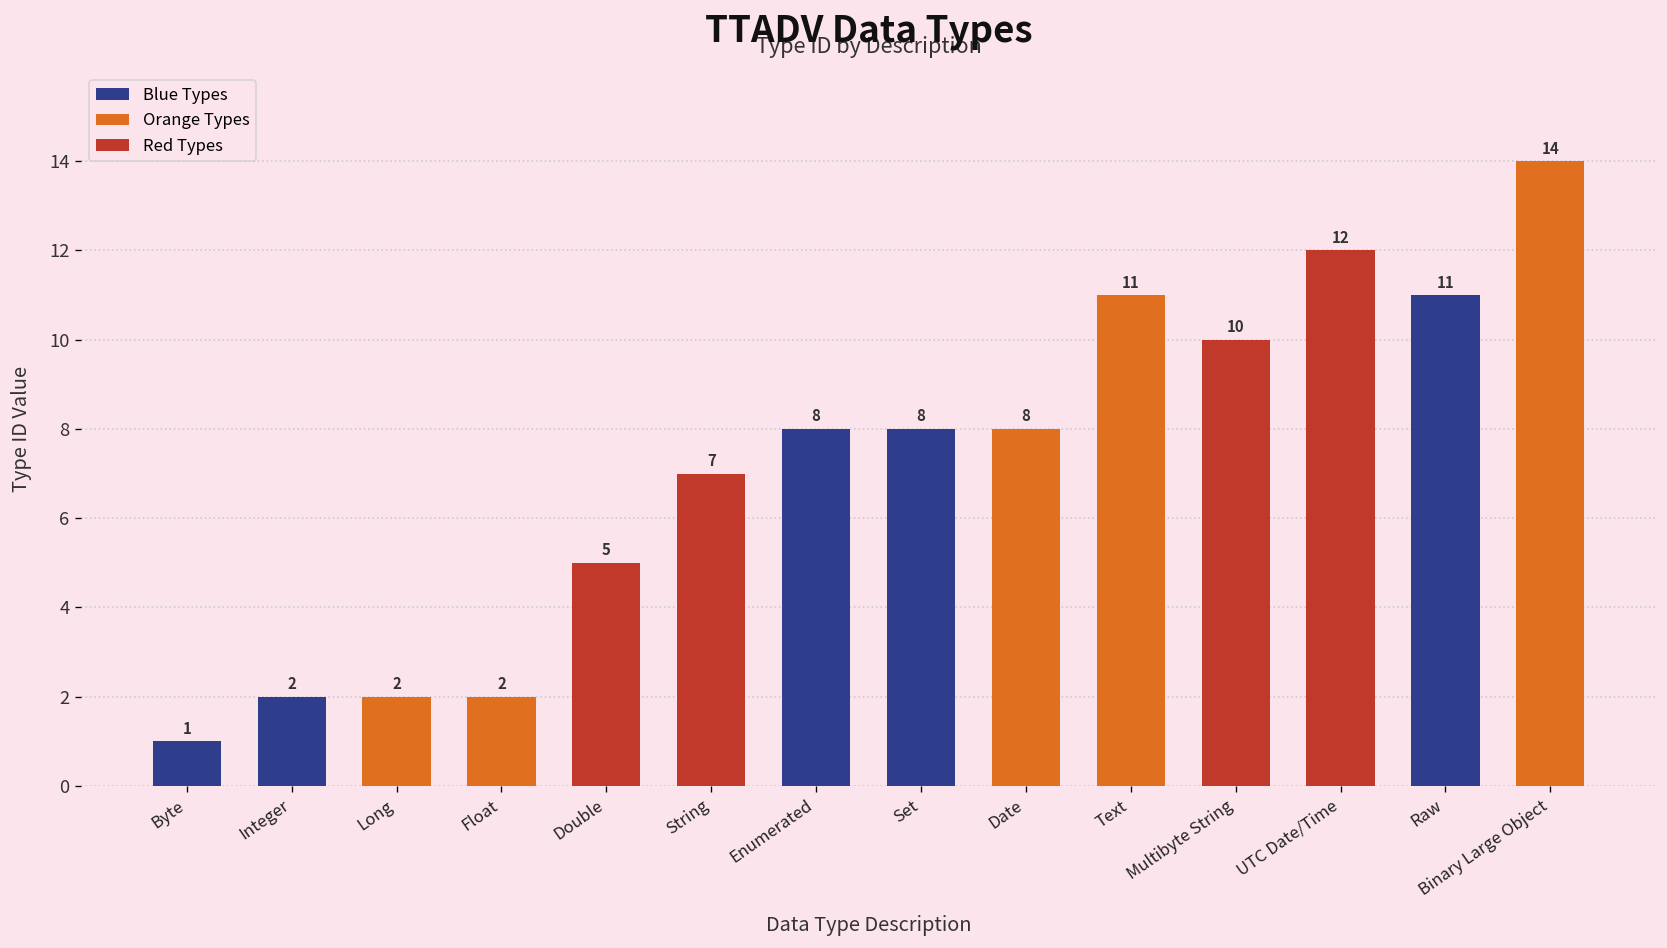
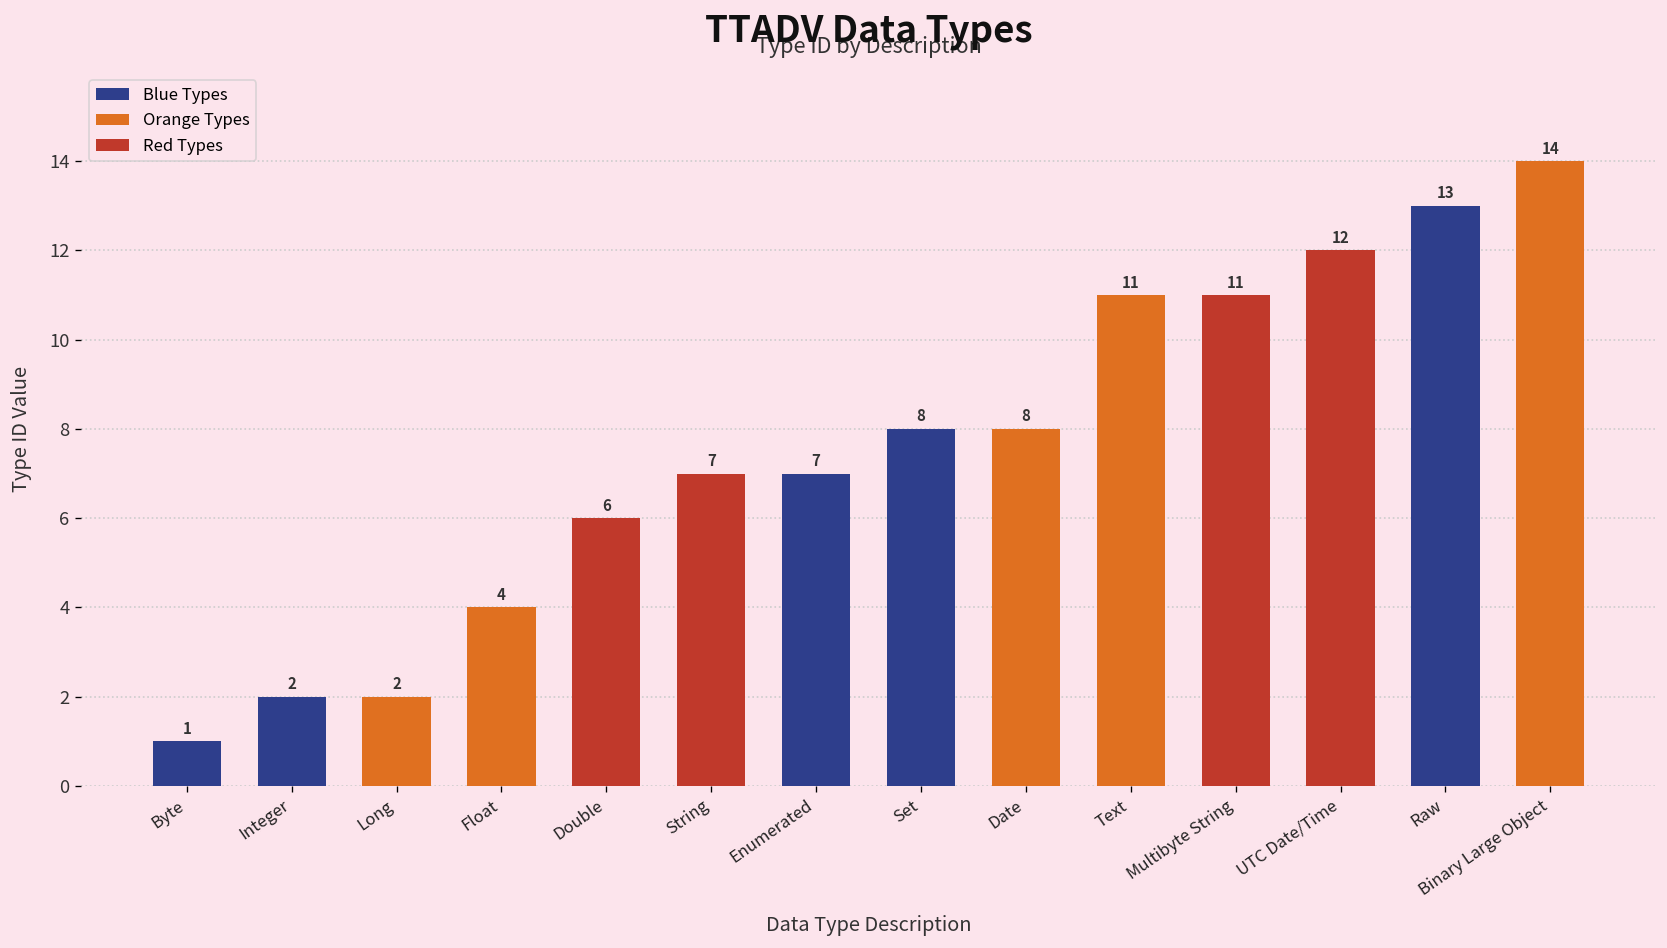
  {
    "Byte": 1,
    "Integer": 2,
    "Long": 2,
-   "Float": 2,
-   "Double": 5,
+   "Float": 4,
+   "Double": 6,
    "String": 7,
-   "Enumerated": 8,
+   "Enumerated": 7,
    "Set": 8,
    "Date": 8,
    "Text": 11,
-   "Multibyte String": 10,
+   "Multibyte String": 11,
    "UTC Date/Time": 12,
-   "Raw": 11,
+   "Raw": 13,
    "Binary Large Object": 14
  }
